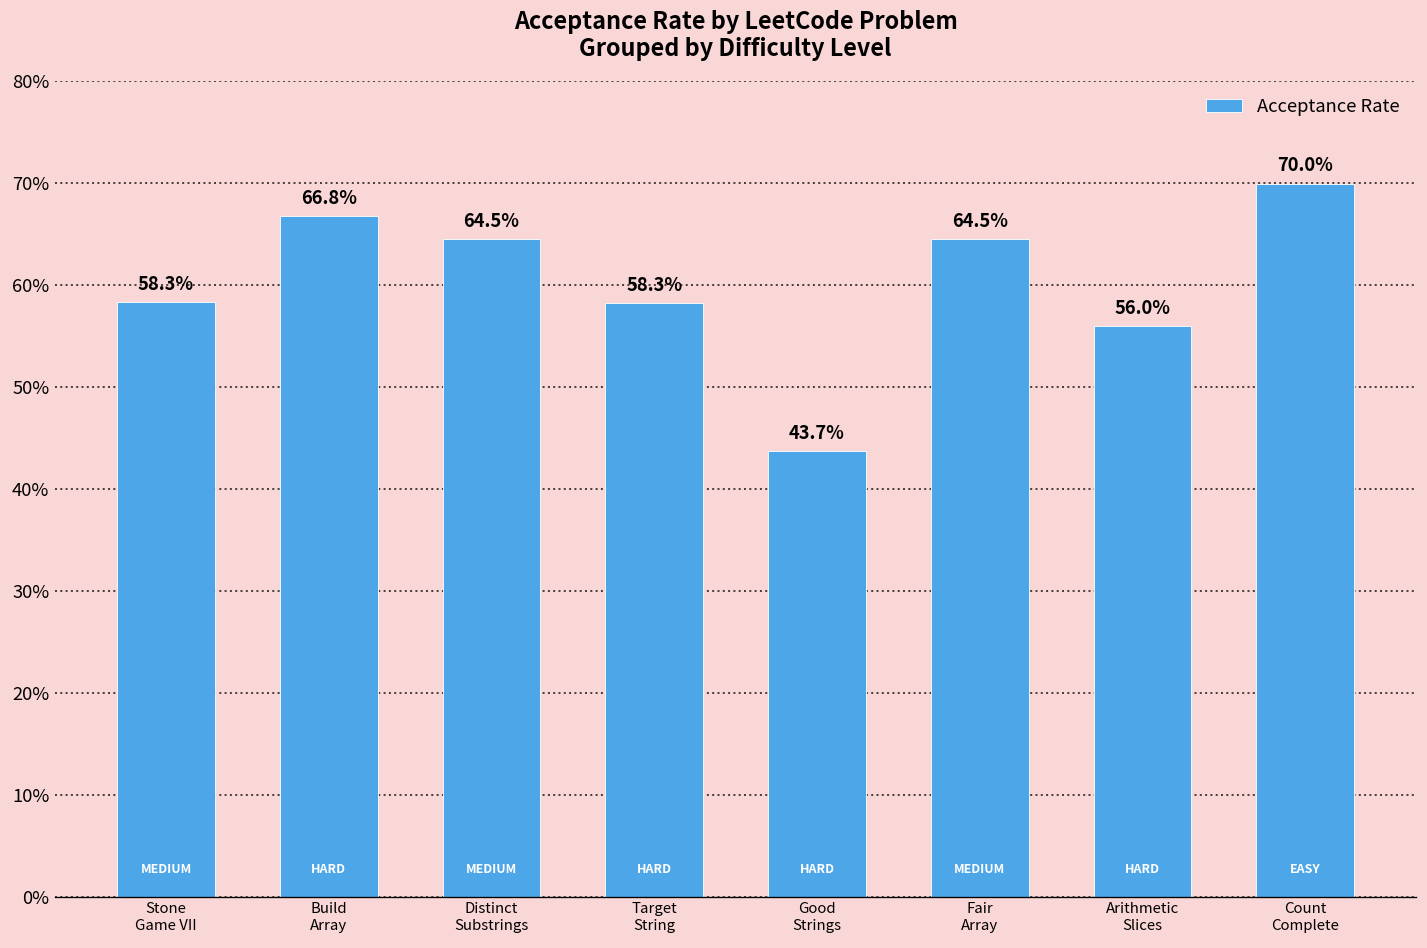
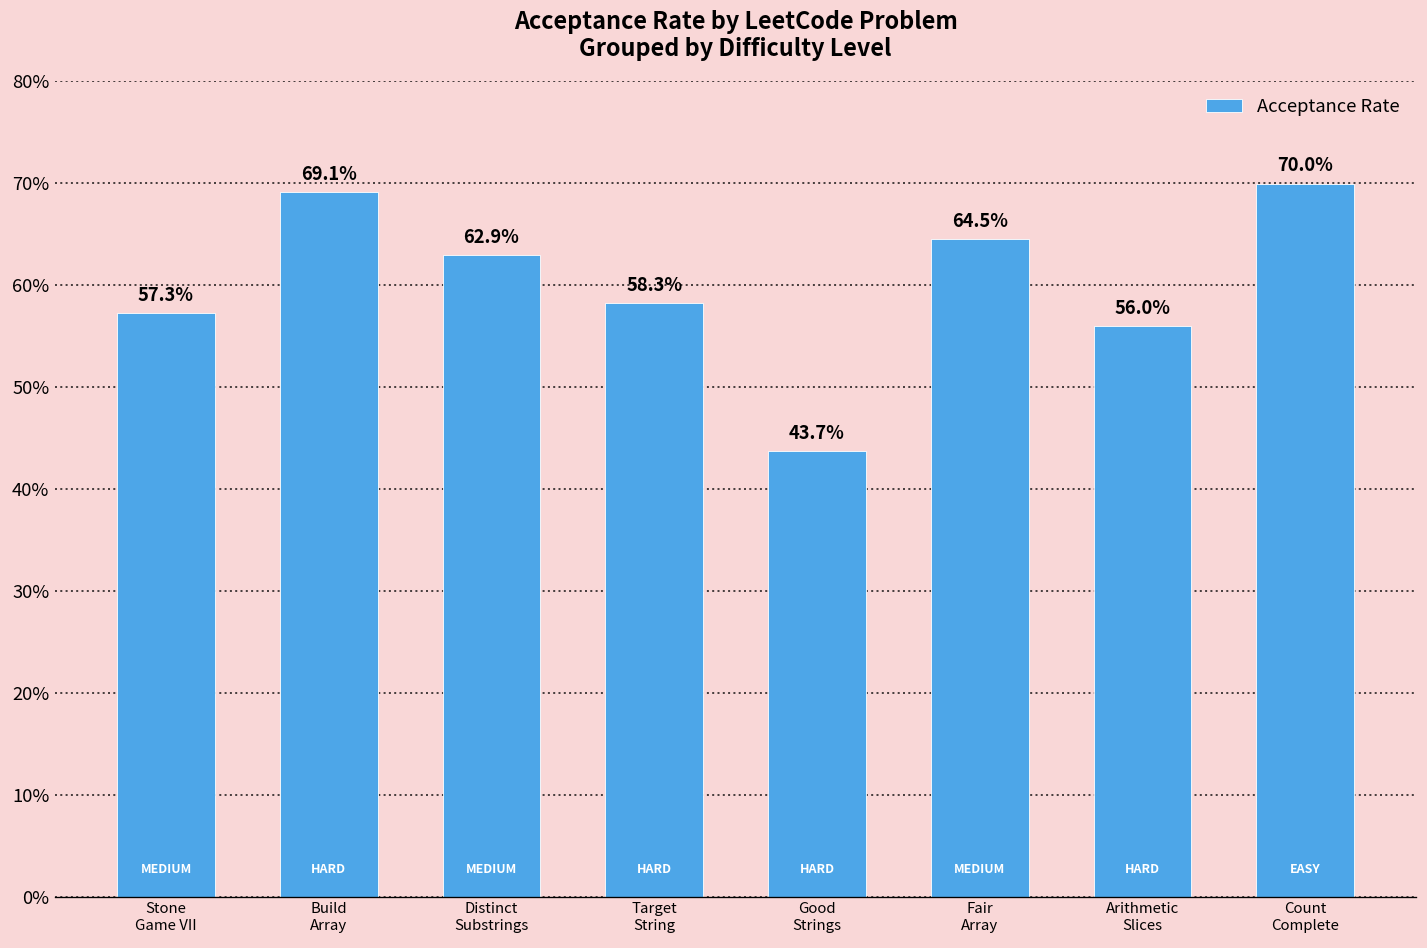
  {
-   "Stone Game VII": "58.3%",
-   "Build Array": "66.8%",
-   "Distinct Substrings": "64.5%",
+   "Stone Game VII": "57.3%",
+   "Build Array": "69.1%",
+   "Distinct Substrings": "62.9%",
    "Target String": "58.3%",
    "Good Strings": "43.7%",
    "Fair Array": "64.5%",
    "Arithmetic Slices": "56.0%",
    "Count Complete": "70.0%"
  }
